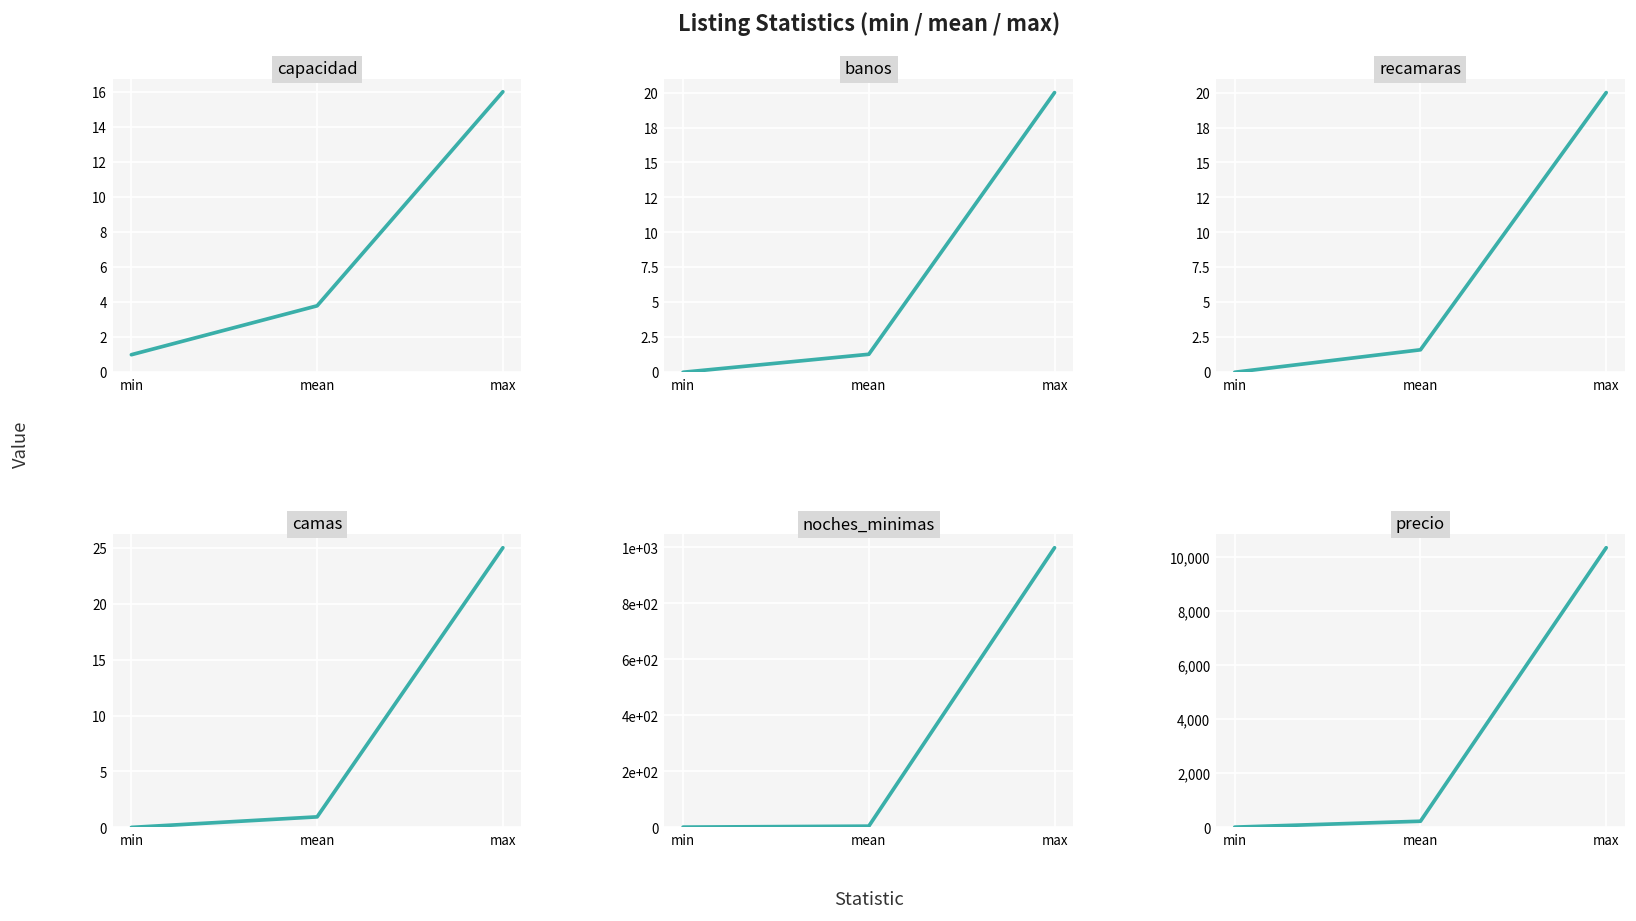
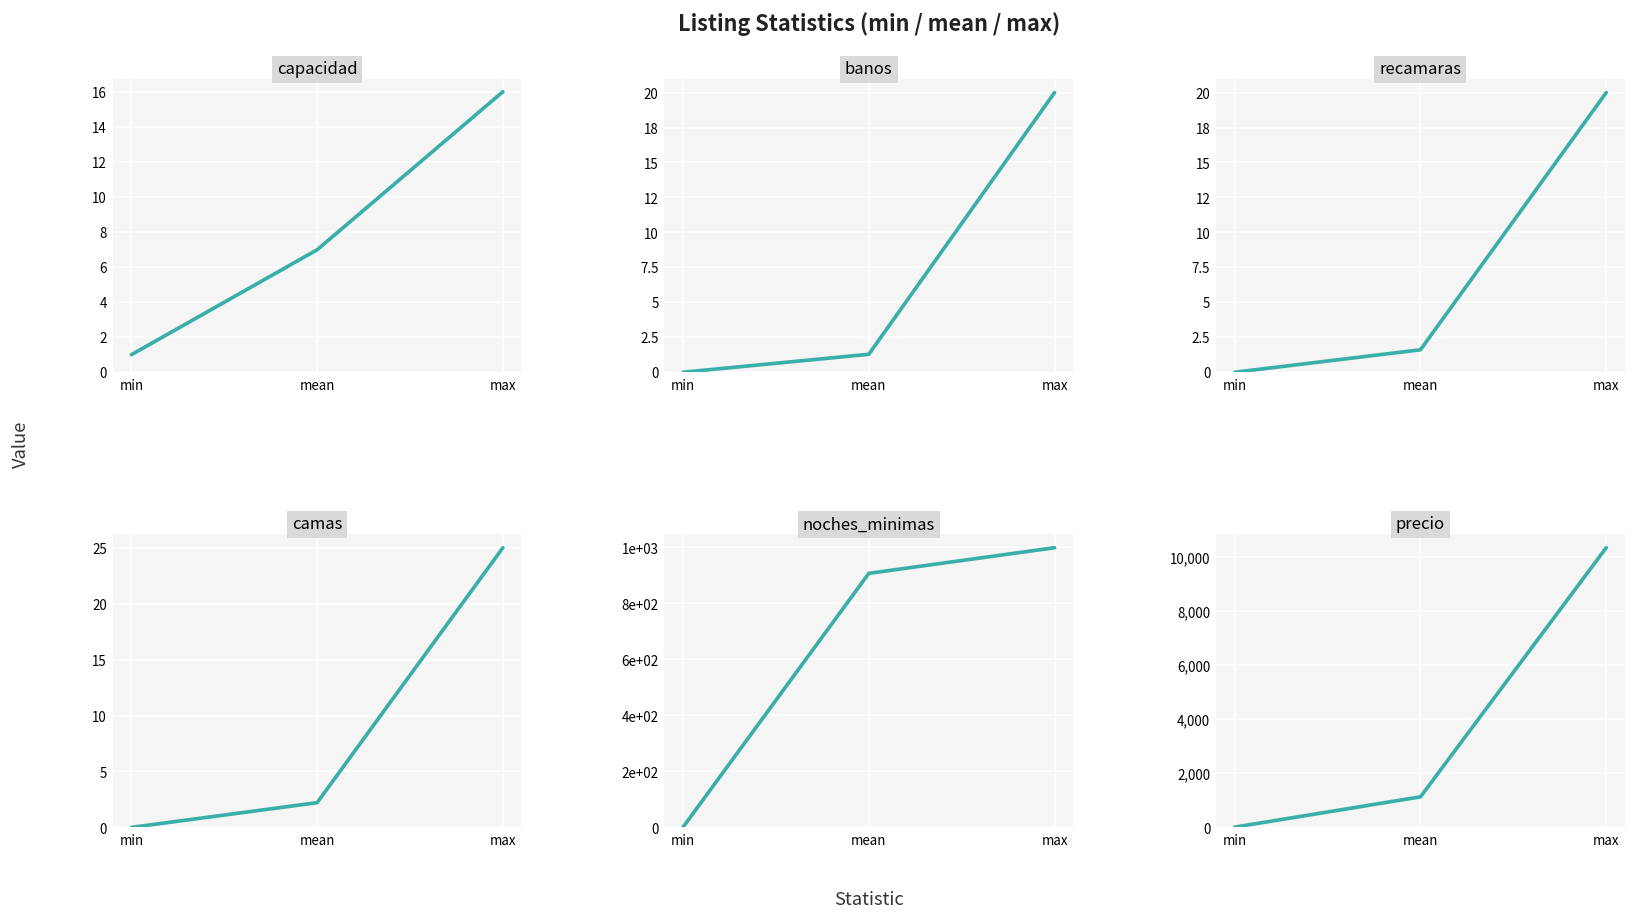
  {
    "capacidad": {
      "min": "1.0",
-     "mean": "3.8",
+     "mean": "7.0",
      "max": "16.0"
    },
    "camas": {
      "min": "0",
-     "mean": "1",
+     "mean": "2",
      "max": "25"
    },
    "noches_minimas": {
      "min": "0",
-     "mean": "0",
+     "mean": "910",
      "max": "1000"
    },
    "precio": {
      "min": "0",
-     "mean": "200",
+     "mean": "1,100",
      "max": "10,400"
    }
  }
